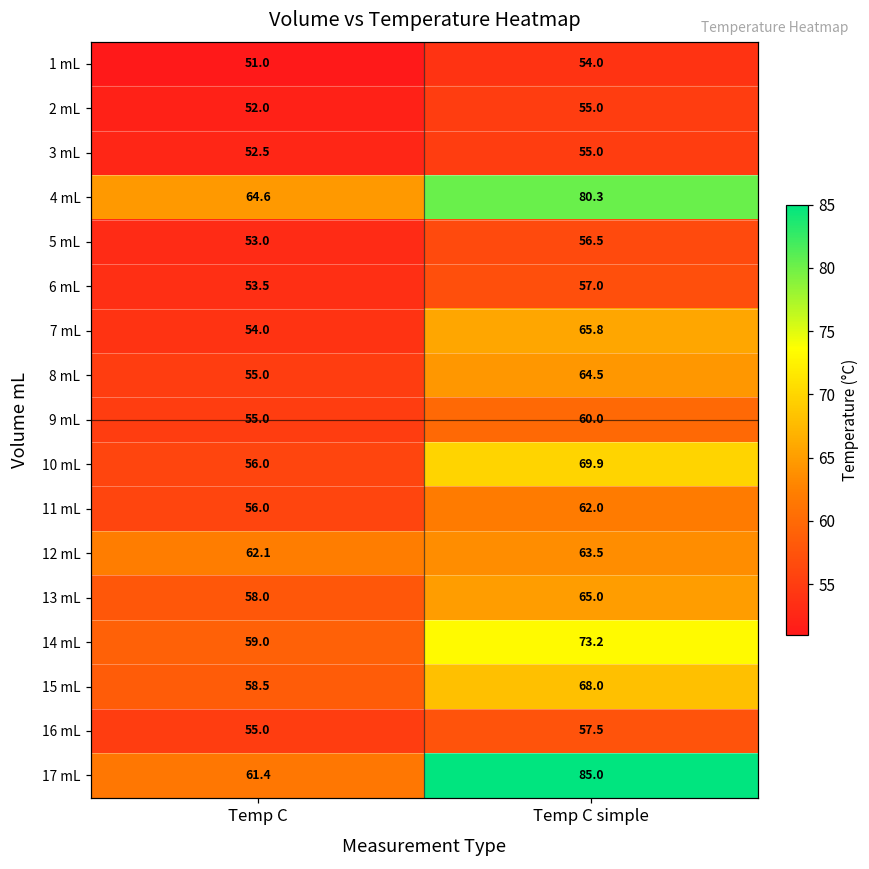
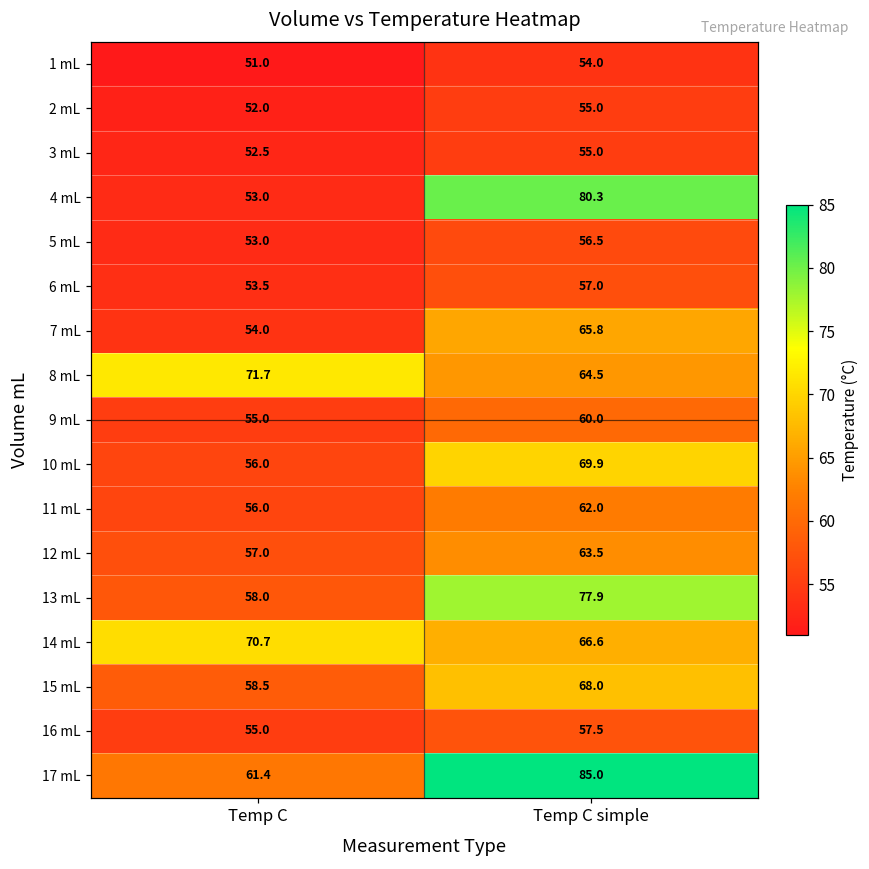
  {
    "1 mL": {
      "Temp C": 51.0,
      "Temp C simple": 54.0
    },
    "2 mL": {
      "Temp C": 52.0,
      "Temp C simple": 55.0
    },
    "3 mL": {
      "Temp C": 52.5,
      "Temp C simple": 55.0
    },
    "4 mL": {
-     "Temp C": 64.6,
+     "Temp C": 53.0,
      "Temp C simple": 80.3
    },
    "5 mL": {
      "Temp C": 53.0,
      "Temp C simple": 56.5
    },
    "6 mL": {
      "Temp C": 53.5,
      "Temp C simple": 57.0
    },
    "7 mL": {
      "Temp C": 54.0,
      "Temp C simple": 65.8
    },
    "8 mL": {
-     "Temp C": 55.0,
+     "Temp C": 71.7,
      "Temp C simple": 64.5
    },
    "9 mL": {
      "Temp C": 55.0,
      "Temp C simple": 60.0
    },
    "10 mL": {
      "Temp C": 56.0,
      "Temp C simple": 69.9
    },
    "11 mL": {
      "Temp C": 56.0,
      "Temp C simple": 62.0
    },
    "12 mL": {
-     "Temp C": 62.1,
+     "Temp C": 57.0,
      "Temp C simple": 63.5
    },
    "13 mL": {
      "Temp C": 58.0,
-     "Temp C simple": 65.0
+     "Temp C simple": 77.9
    },
    "14 mL": {
-     "Temp C": 59.0,
-     "Temp C simple": 73.2
+     "Temp C": 70.7,
+     "Temp C simple": 66.6
    },
    "15 mL": {
      "Temp C": 58.5,
      "Temp C simple": 68.0
    },
    "16 mL": {
      "Temp C": 55.0,
      "Temp C simple": 57.5
    },
    "17 mL": {
      "Temp C": 61.4,
      "Temp C simple": 85.0
    }
  }
